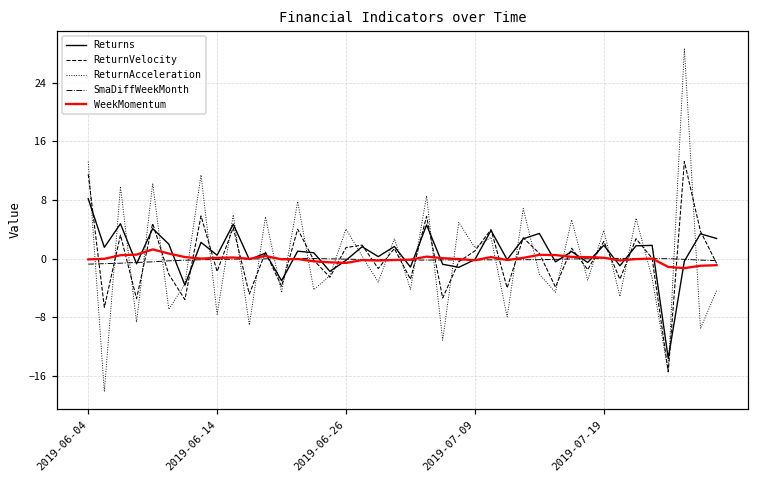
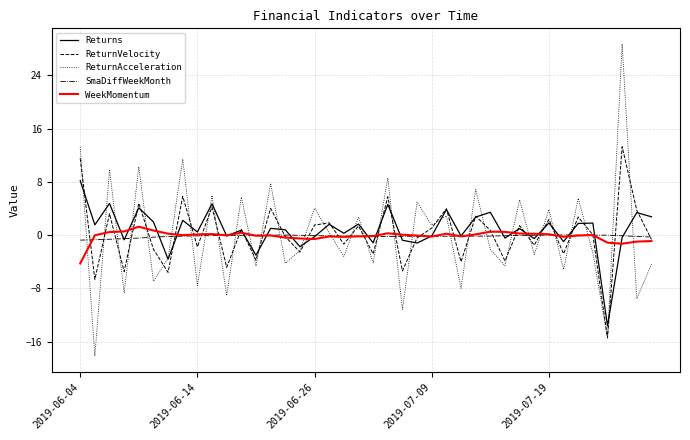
  {
    "WeekMomentum": {
-     "2019-06-04": 0
+     "2019-06-04": -4
    }
  }
